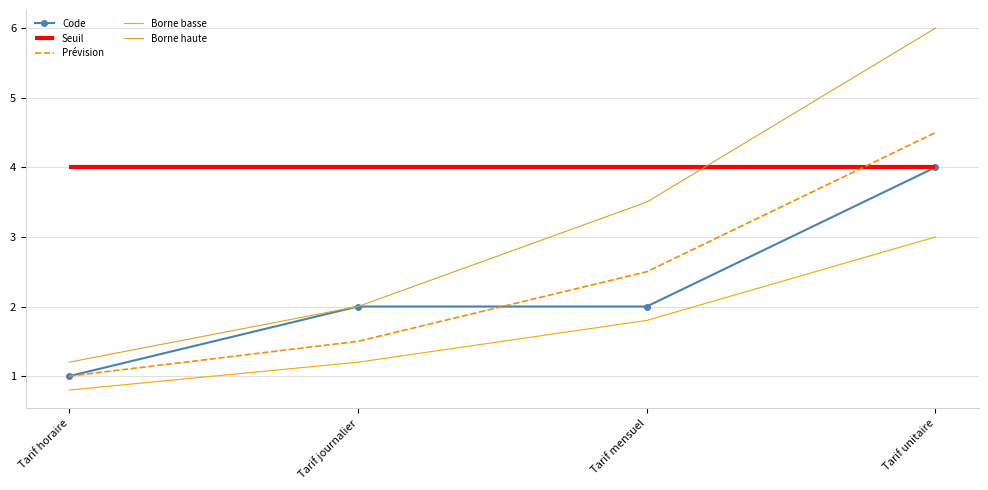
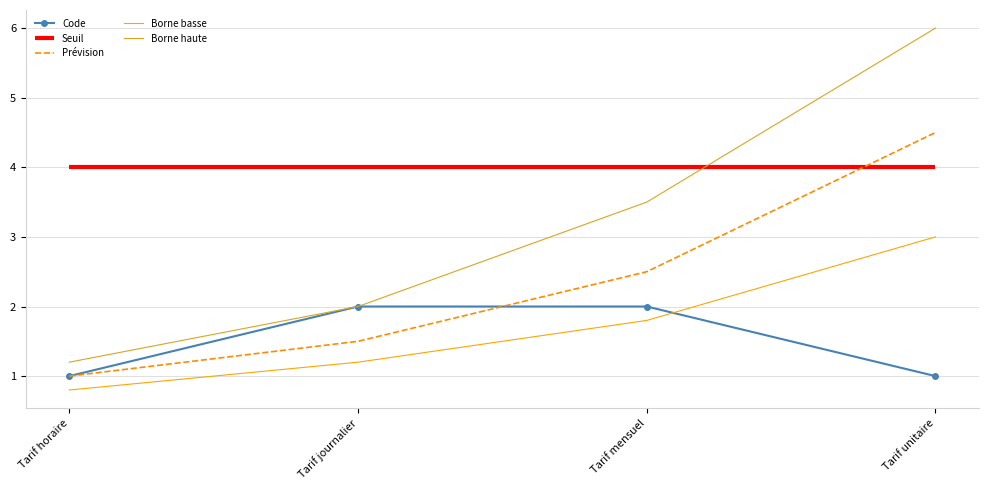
  {
    "Code": {
      "Tarif mensuel": 2,
-     "Tarif unitaire": 4
+     "Tarif unitaire": 1
    }
  }
